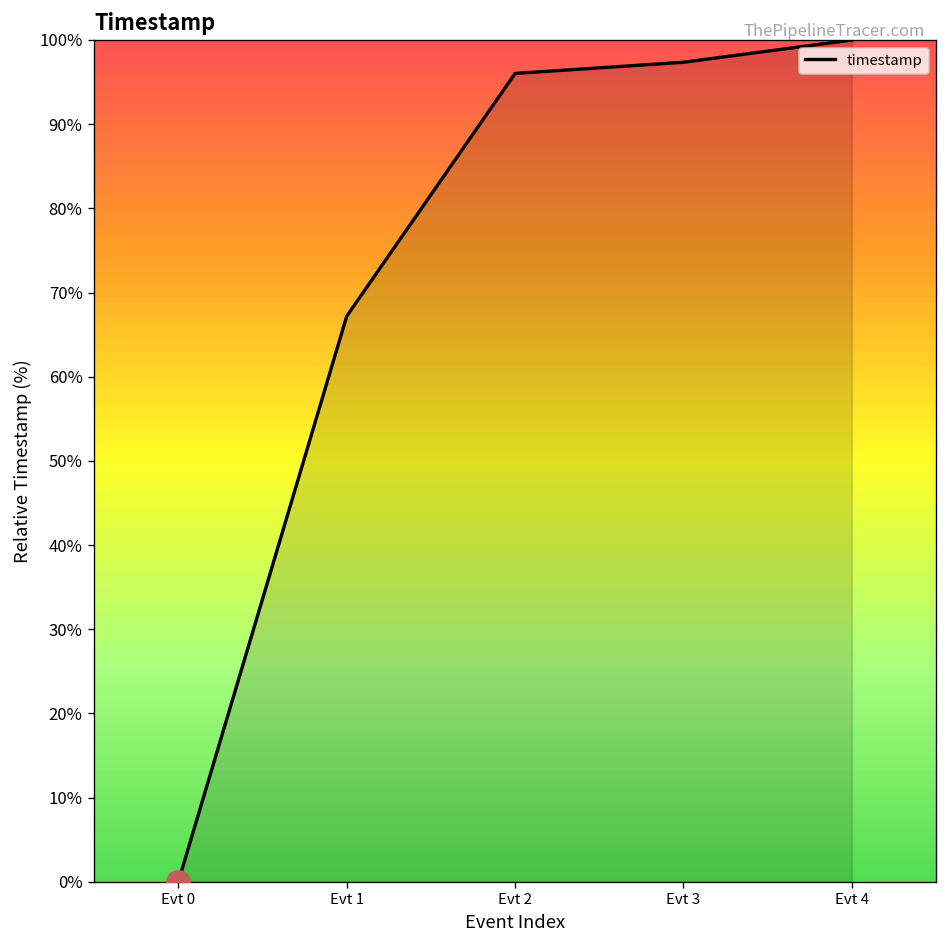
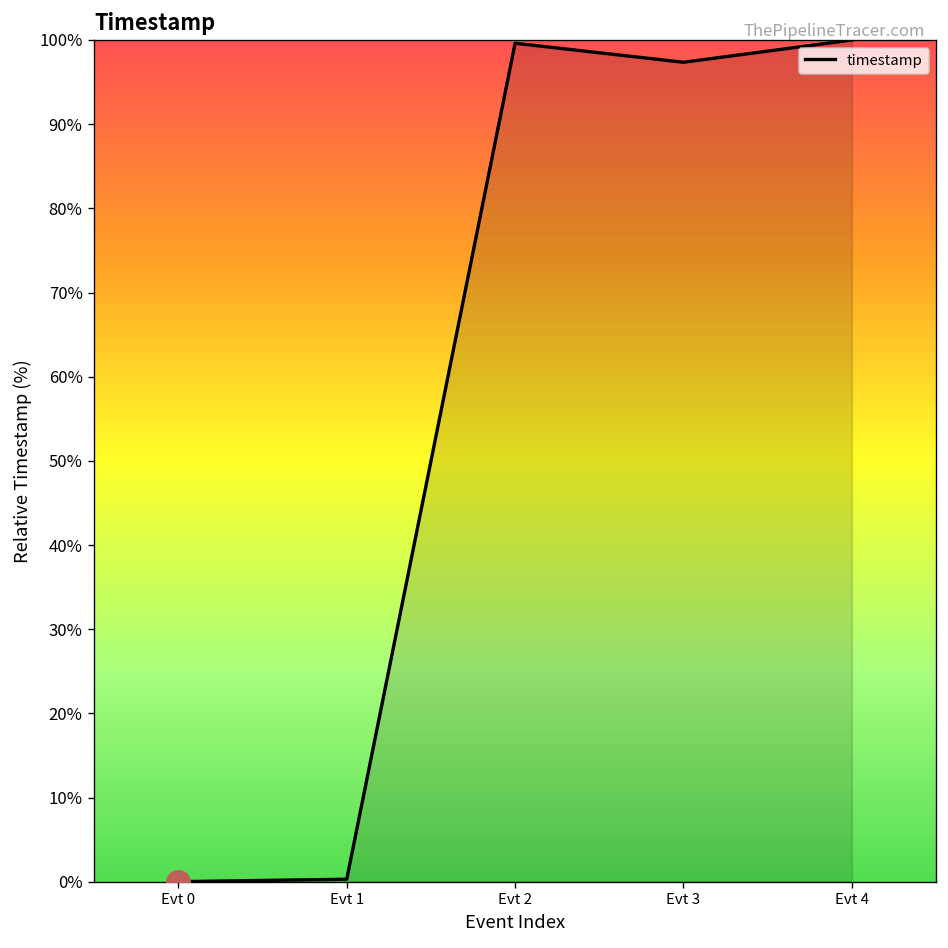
  {
    "timestamp": {
-     "Evt 1": "67%",
-     "Evt 2": "96%",
+     "Evt 1": "0%",
+     "Evt 2": "100%",
      "Evt 3": "97%",
      "Evt 4": "100%"
    }
  }
